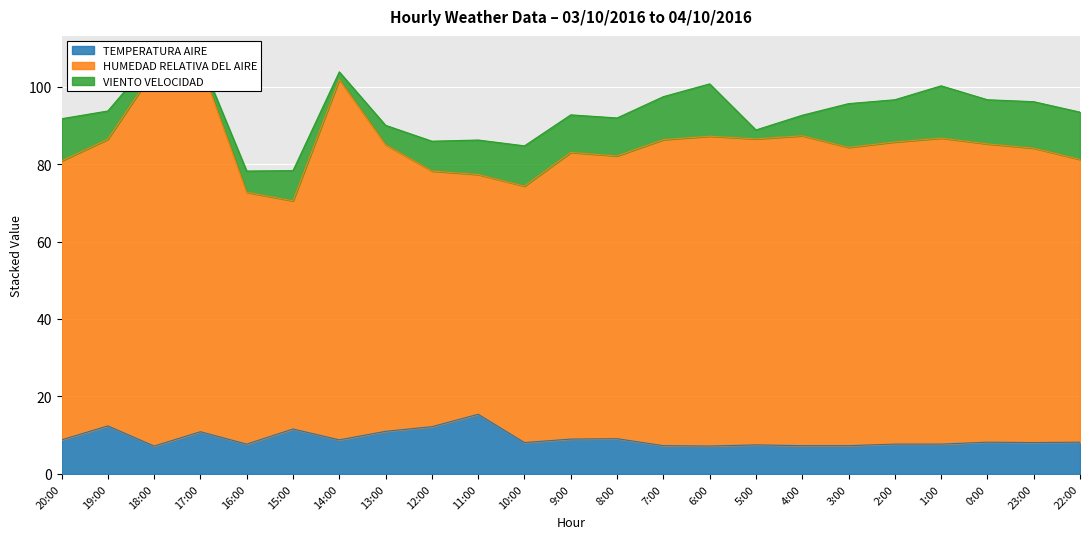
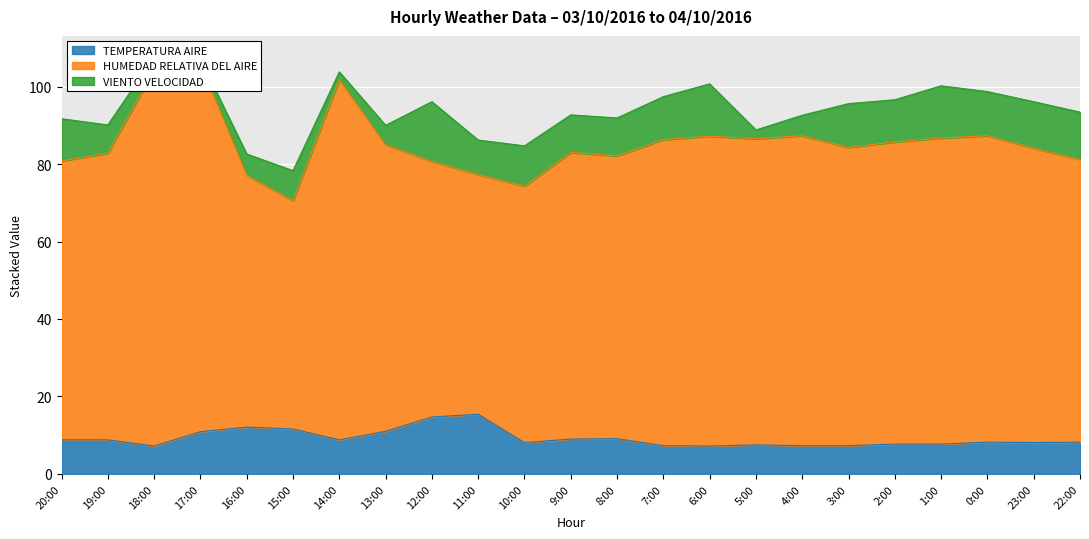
  {
    "TEMPERATURA AIRE": {
      "20:00": 9,
-     "19:00": 12,
+     "19:00": 9,
      "18:00": 7,
      "17:00": 11,
-     "16:00": 8,
+     "16:00": 12,
      "15:00": 12,
      "14:00": 9,
      "13:00": 11,
-     "12:00": 12,
+     "12:00": 15,
      "11:00": 15,
      "10:00": 8,
      "9:00": 9,
      "8:00": 9,
      "7:00": 7,
      "6:00": 7,
      "5:00": 8,
      "4:00": 7,
      "3:00": 7,
      "2:00": 8,
      "1:00": 8,
      "0:00": 8,
      "23:00": 8,
      "22:00": 8
    },
    "HUMEDAD RELATIVA DEL AIRE": {
      "20:00": 72,
      "19:00": 74,
      "16:00": 65,
      "15:00": 59,
      "14:00": 93,
      "13:00": 74,
      "12:00": 66,
      "11:00": 62,
      "10:00": 66,
      "9:00": 74,
      "8:00": 73,
      "7:00": 79,
      "6:00": 80,
      "5:00": 79,
      "4:00": 80,
      "3:00": 77,
      "2:00": 78,
      "1:00": 79,
-     "0:00": 77,
+     "0:00": 79,
      "23:00": 76,
      "22:00": 73
    },
    "VIENTO VELOCIDAD": {
      "20:00": 11,
      "19:00": 7,
      "16:00": 6,
      "15:00": 8,
      "14:00": 2,
      "13:00": 5,
-     "12:00": 8,
+     "12:00": 15,
      "11:00": 9,
      "10:00": 10,
      "9:00": 10,
      "8:00": 10,
      "7:00": 11,
      "6:00": 14,
      "5:00": 2,
      "4:00": 5,
      "3:00": 11,
      "2:00": 11,
      "1:00": 14,
      "0:00": 11,
      "23:00": 12,
      "22:00": 12
    }
  }
